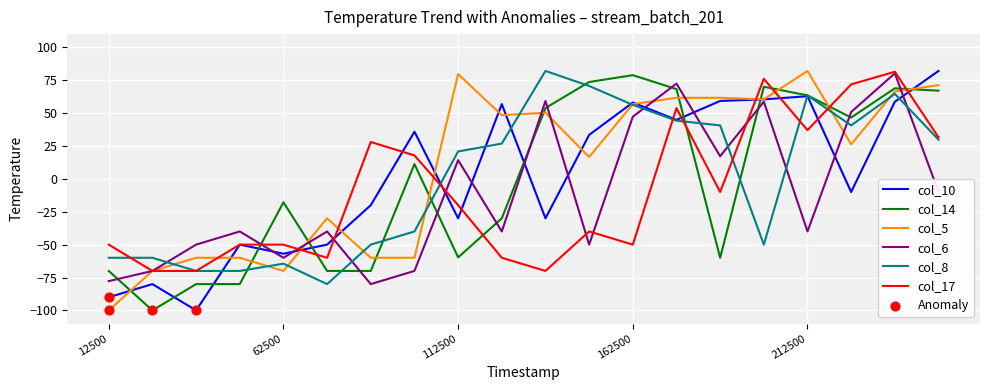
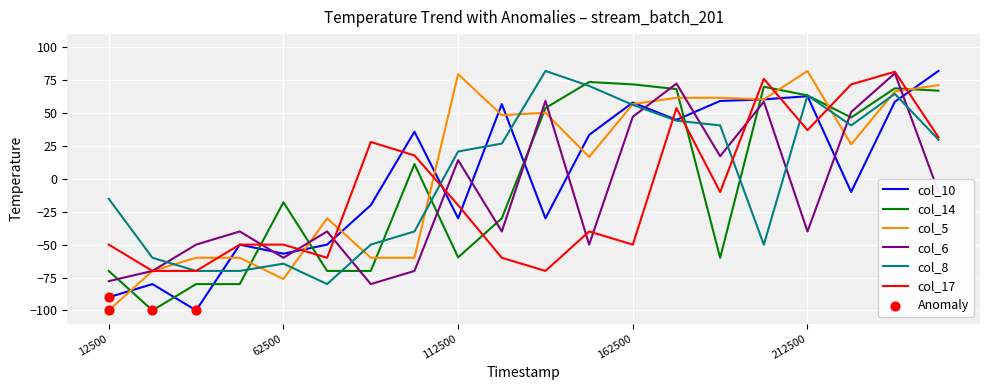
  {
    "col_10": {
      "62500": -57,
      "112500": -30
    },
    "col_14": {
      "12500": -70,
      "62500": -18,
      "112500": -60,
-     "162500": 79
+     "162500": 72
    },
    "col_5": {
-     "62500": -70,
+     "62500": -76,
      "112500": 80,
      "212500": 82
    },
    "col_6": {
      "12500": -78,
      "62500": -60,
      "112500": 14,
      "162500": 47,
      "212500": -40
    },
    "col_8": {
-     "12500": -60,
+     "12500": -15,
      "62500": -64,
      "112500": 21
    }
  }
